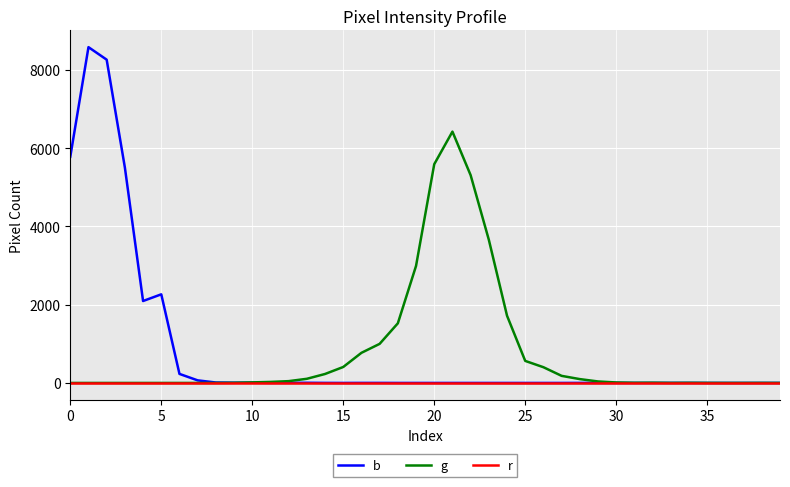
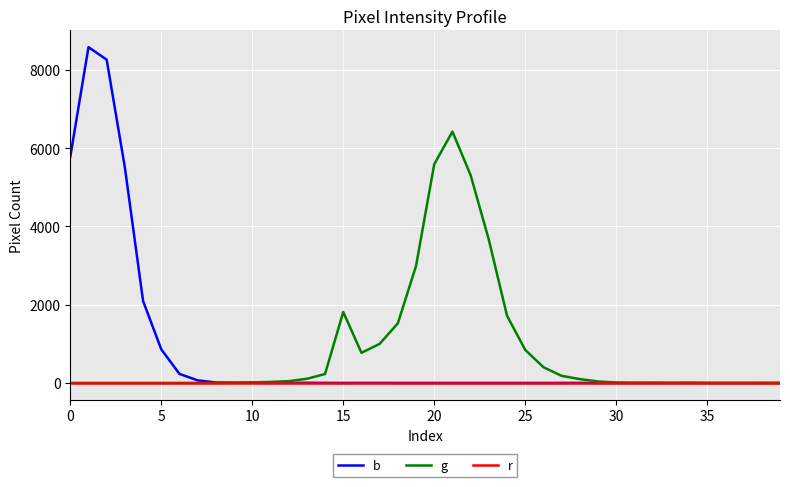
  {
    "b": {
      "0": 5800,
-     "5": 2300
+     "5": 900
    },
    "g": {
-     "15": 400,
+     "15": 1800,
      "20": 5600,
-     "25": 600
+     "25": 800
    }
  }
